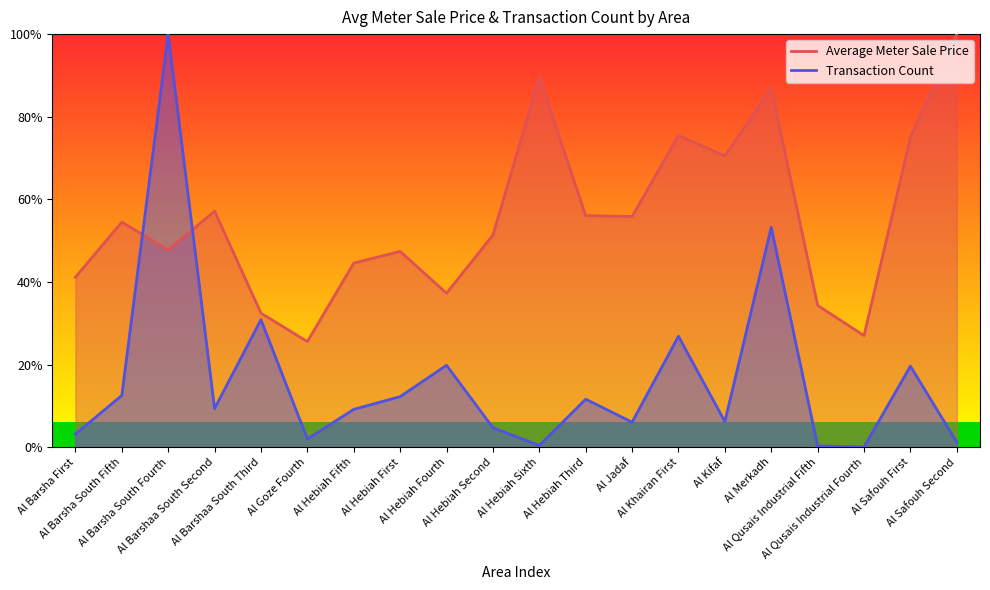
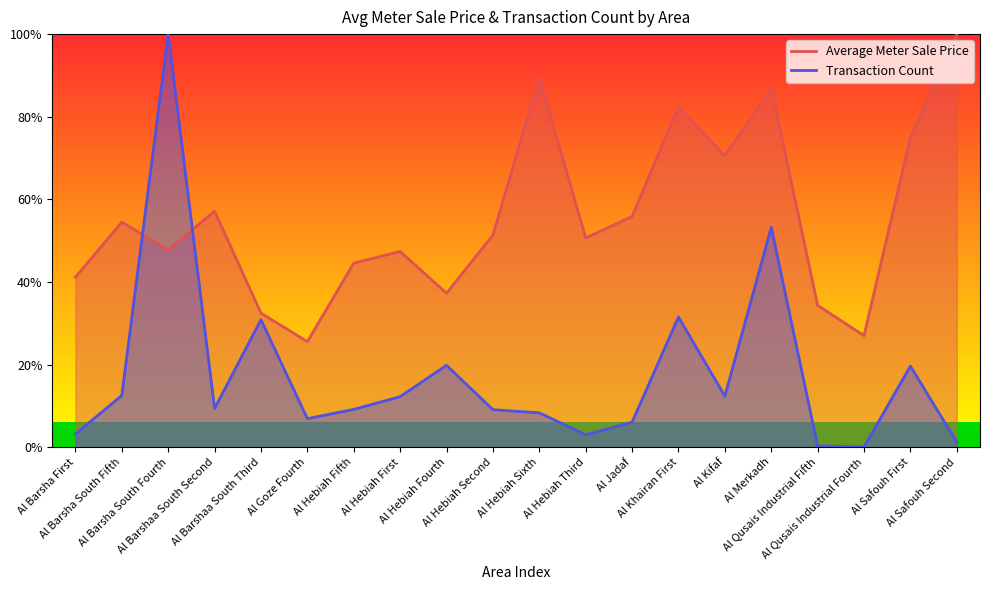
  {
    "Average Meter Sale Price": {
      "Al Barsha First": "41%",
      "Al Barsha South Fifth": "54%",
      "Al Barsha South Fourth": "48%",
      "Al Barshaa South Second": "57%",
      "Al Barshaa South Third": "32%",
      "Al Goze Fourth": "26%",
      "Al Hebiah Fifth": "45%",
      "Al Hebiah First": "47%",
      "Al Hebiah Fourth": "37%",
      "Al Hebiah Second": "51%",
      "Al Hebiah Sixth": "89%",
-     "Al Hebiah Third": "56%",
+     "Al Hebiah Third": "51%",
      "Al Jadaf": "56%",
-     "Al Khairan First": "75%",
+     "Al Khairan First": "82%",
      "Al Kifaf": "71%",
      "Al Merkadh": "87%",
      "Al Qusais Industrial Fifth": "34%",
      "Al Qusais Industrial Fourth": "27%",
      "Al Safouh First": "75%",
      "Al Safouh Second": "100%"
    },
    "Transaction Count": {
      "Al Barsha First": "3%",
      "Al Barsha South Fifth": "13%",
      "Al Barsha South Fourth": "100%",
      "Al Barshaa South Second": "9%",
      "Al Barshaa South Third": "31%",
-     "Al Goze Fourth": "2%",
+     "Al Goze Fourth": "7%",
      "Al Hebiah Fifth": "9%",
      "Al Hebiah First": "12%",
      "Al Hebiah Fourth": "20%",
-     "Al Hebiah Second": "5%",
-     "Al Hebiah Sixth": "0%",
-     "Al Hebiah Third": "12%",
+     "Al Hebiah Second": "9%",
+     "Al Hebiah Sixth": "8%",
+     "Al Hebiah Third": "3%",
      "Al Jadaf": "6%",
-     "Al Khairan First": "27%",
-     "Al Kifaf": "6%",
+     "Al Khairan First": "32%",
+     "Al Kifaf": "12%",
      "Al Merkadh": "53%",
      "Al Qusais Industrial Fifth": "0%",
      "Al Qusais Industrial Fourth": "0%",
      "Al Safouh First": "20%",
      "Al Safouh Second": "1%"
    }
  }
